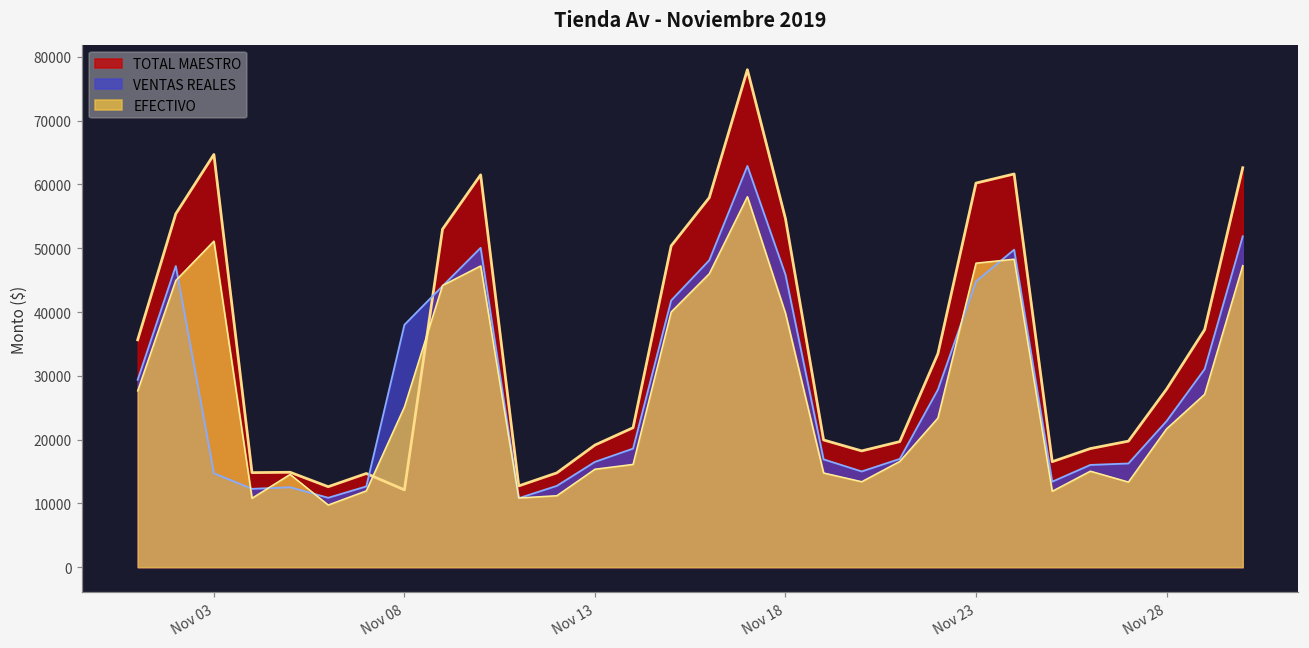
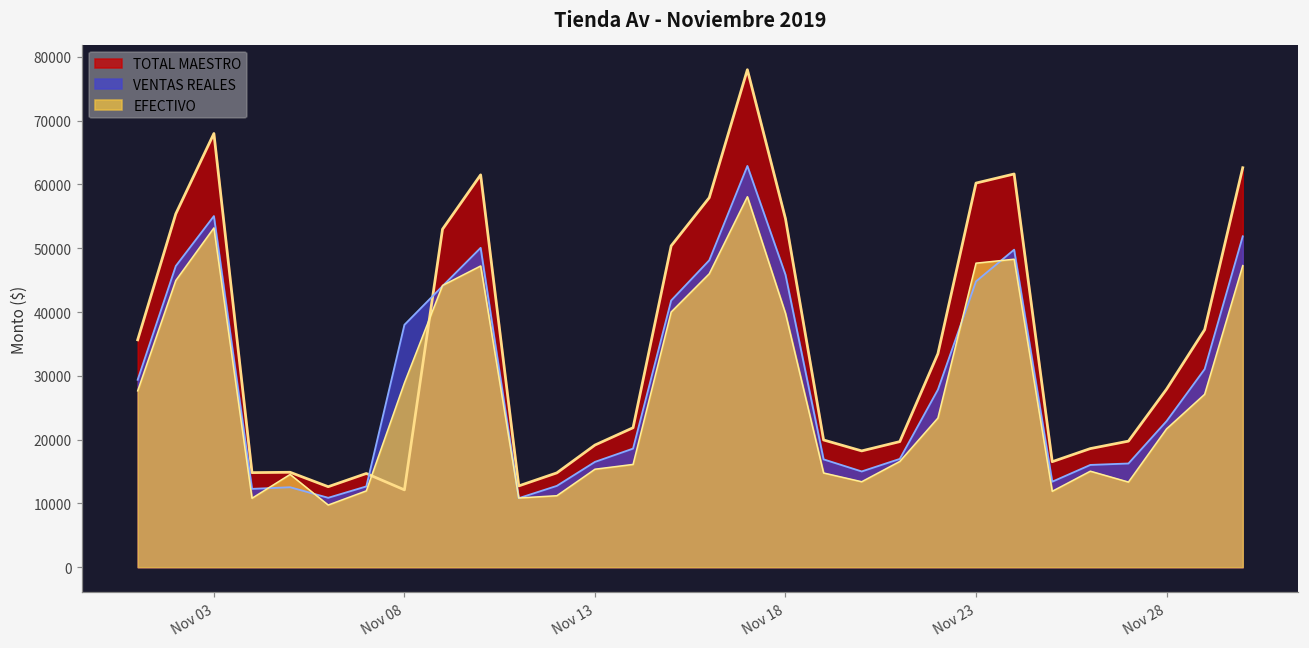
  {
    "TOTAL MAESTRO": {
-     "Nov 03": 65000,
+     "Nov 03": 68000,
      "Nov 08": 12000,
      "Nov 13": 19000,
      "Nov 18": 55000,
      "Nov 23": 60000,
      "Nov 28": 28000
    },
    "VENTAS REALES": {
-     "Nov 03": 15000,
+     "Nov 03": 55000,
      "Nov 08": 38000,
      "Nov 13": 17000,
      "Nov 18": 46000,
      "Nov 23": 45000,
      "Nov 28": 23000
    },
    "EFECTIVO": {
-     "Nov 03": 51000,
-     "Nov 08": 25000,
+     "Nov 03": 53000,
+     "Nov 08": 29000,
      "Nov 13": 15000,
      "Nov 18": 40000,
      "Nov 23": 48000,
      "Nov 28": 22000
    }
  }
